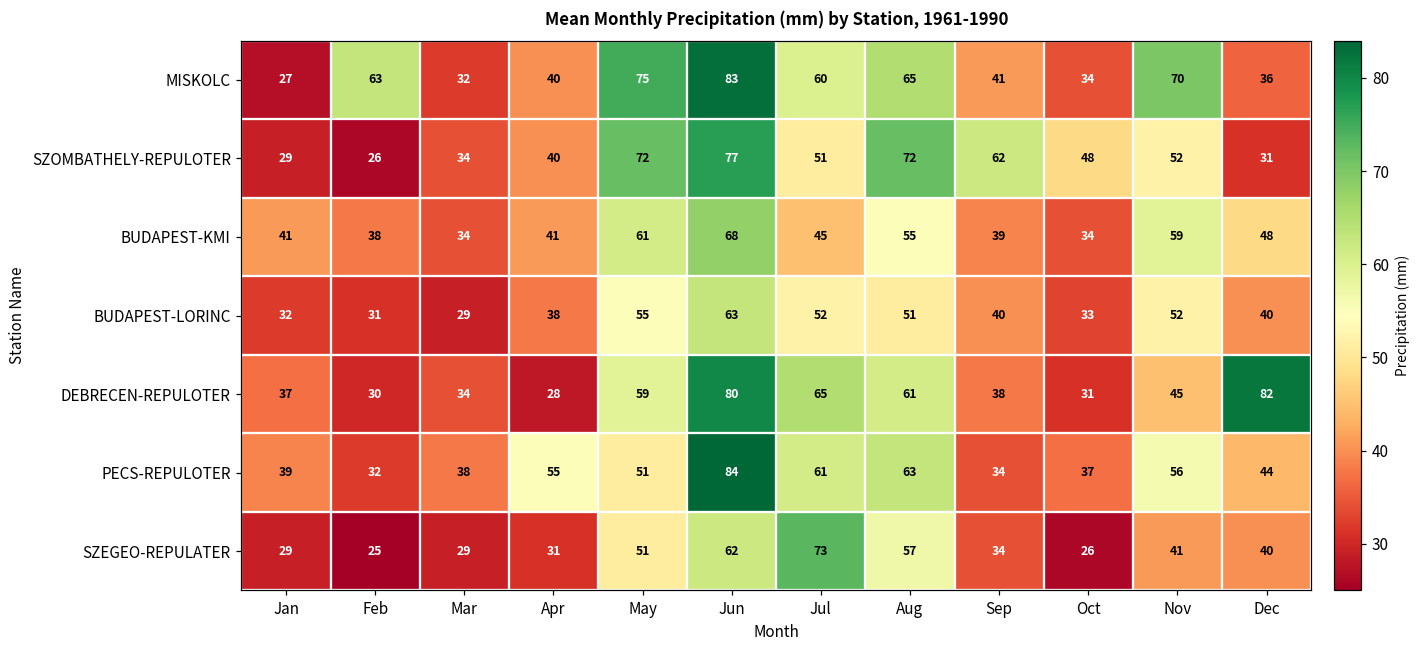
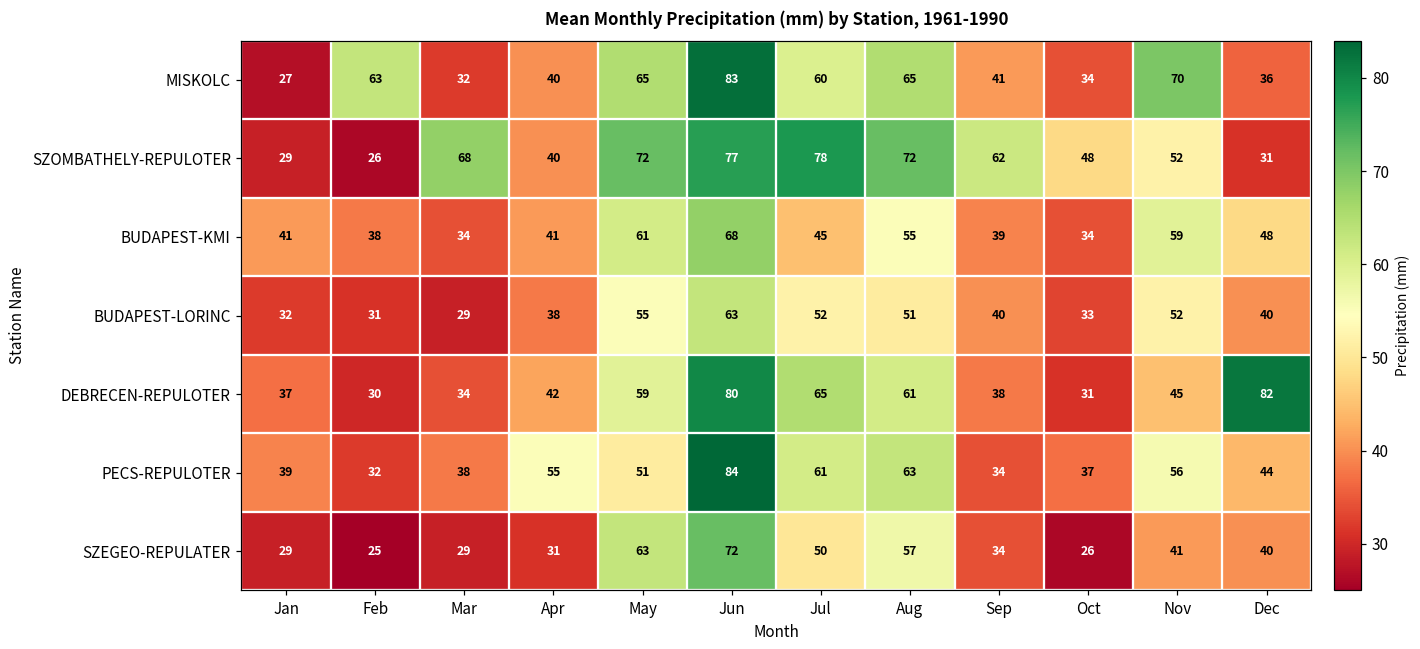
  {
    "MISKOLC": {
      "Jan": 27,
      "Feb": 63,
      "Mar": 32,
      "Apr": 40,
-     "May": 75,
+     "May": 65,
      "Jun": 83,
      "Jul": 60,
      "Aug": 65,
      "Sep": 41,
      "Oct": 34,
      "Nov": 70,
      "Dec": 36
    },
    "SZOMBATHELY-REPULOTER": {
      "Jan": 29,
      "Feb": 26,
-     "Mar": 34,
+     "Mar": 68,
      "Apr": 40,
      "May": 72,
      "Jun": 77,
-     "Jul": 51,
+     "Jul": 78,
      "Aug": 72,
      "Sep": 62,
      "Oct": 48,
      "Nov": 52,
      "Dec": 31
    },
    "BUDAPEST-KMI": {
      "Jan": 41,
      "Feb": 38,
      "Mar": 34,
      "Apr": 41,
      "May": 61,
      "Jun": 68,
      "Jul": 45,
      "Aug": 55,
      "Sep": 39,
      "Oct": 34,
      "Nov": 59,
      "Dec": 48
    },
    "BUDAPEST-LORINC": {
      "Jan": 32,
      "Feb": 31,
      "Mar": 29,
      "Apr": 38,
      "May": 55,
      "Jun": 63,
      "Jul": 52,
      "Aug": 51,
      "Sep": 40,
      "Oct": 33,
      "Nov": 52,
      "Dec": 40
    },
    "DEBRECEN-REPULOTER": {
      "Jan": 37,
      "Feb": 30,
      "Mar": 34,
-     "Apr": 28,
+     "Apr": 42,
      "May": 59,
      "Jun": 80,
      "Jul": 65,
      "Aug": 61,
      "Sep": 38,
      "Oct": 31,
      "Nov": 45,
      "Dec": 82
    },
    "PECS-REPULOTER": {
      "Jan": 39,
      "Feb": 32,
      "Mar": 38,
      "Apr": 55,
      "May": 51,
      "Jun": 84,
      "Jul": 61,
      "Aug": 63,
      "Sep": 34,
      "Oct": 37,
      "Nov": 56,
      "Dec": 44
    },
    "SZEGEO-REPULATER": {
      "Jan": 29,
      "Feb": 25,
      "Mar": 29,
      "Apr": 31,
-     "May": 51,
-     "Jun": 62,
-     "Jul": 73,
+     "May": 63,
+     "Jun": 72,
+     "Jul": 50,
      "Aug": 57,
      "Sep": 34,
      "Oct": 26,
      "Nov": 41,
      "Dec": 40
    }
  }
